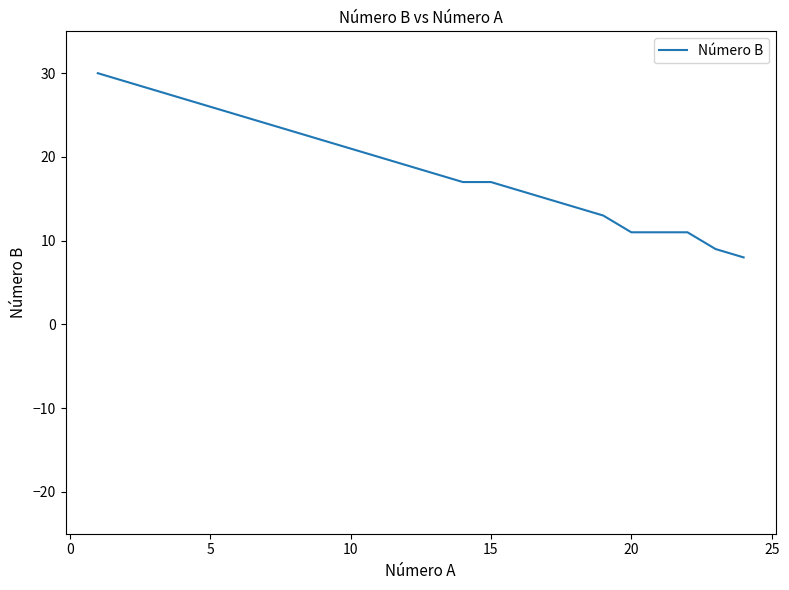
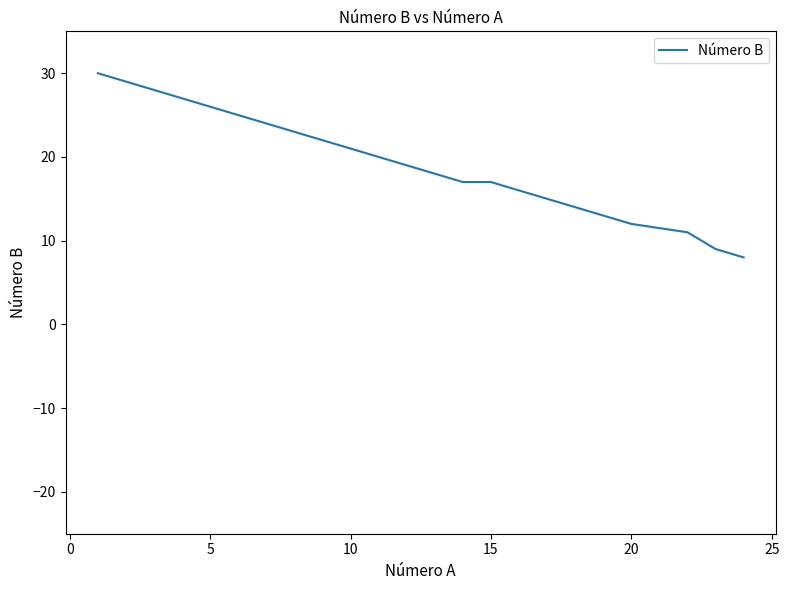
  {
    "5": 26,
    "10": 21,
    "15": 17,
-   "20": 11
+   "20": 12
  }
